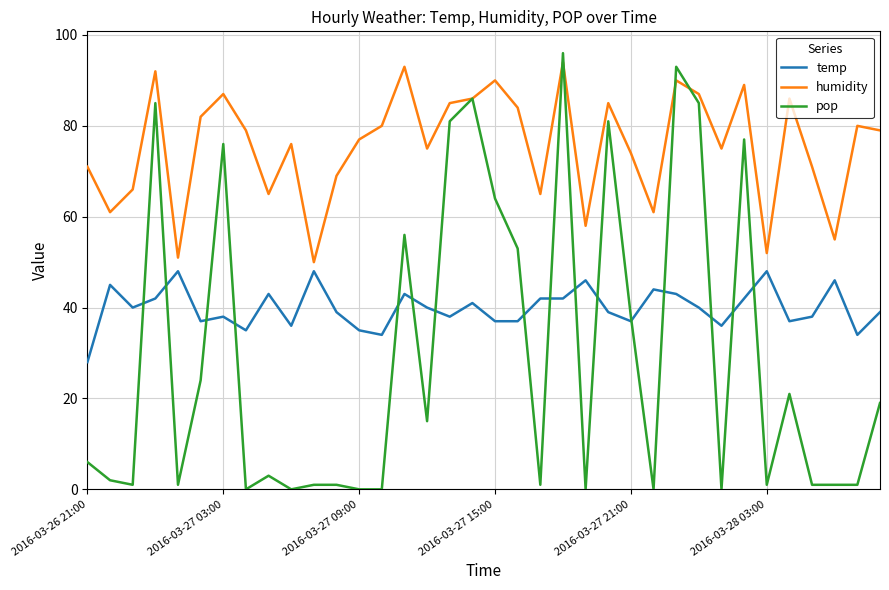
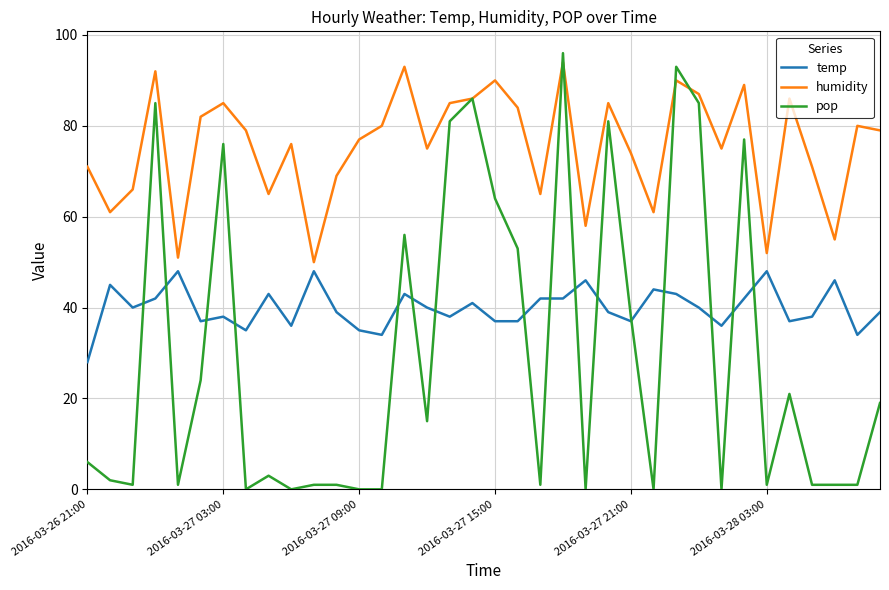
  {
    "temp": {
      "2016-03-26 21:00": 28,
      "2016-03-27 03:00": 38,
      "2016-03-27 09:00": 35,
      "2016-03-27 15:00": 37,
      "2016-03-27 21:00": 37,
      "2016-03-28 03:00": 48
    },
    "humidity": {
      "2016-03-26 21:00": 71,
-     "2016-03-27 03:00": 87,
+     "2016-03-27 03:00": 85,
      "2016-03-27 09:00": 77,
      "2016-03-27 15:00": 90,
      "2016-03-27 21:00": 74,
      "2016-03-28 03:00": 52
    },
    "pop": {
      "2016-03-26 21:00": 6,
      "2016-03-27 03:00": 76,
      "2016-03-27 09:00": 0,
      "2016-03-27 15:00": 64,
      "2016-03-27 21:00": 38,
      "2016-03-28 03:00": 1
    }
  }
